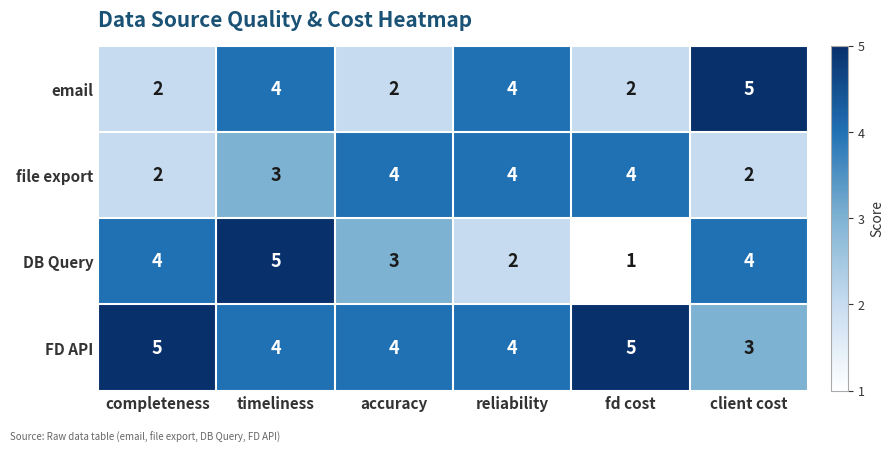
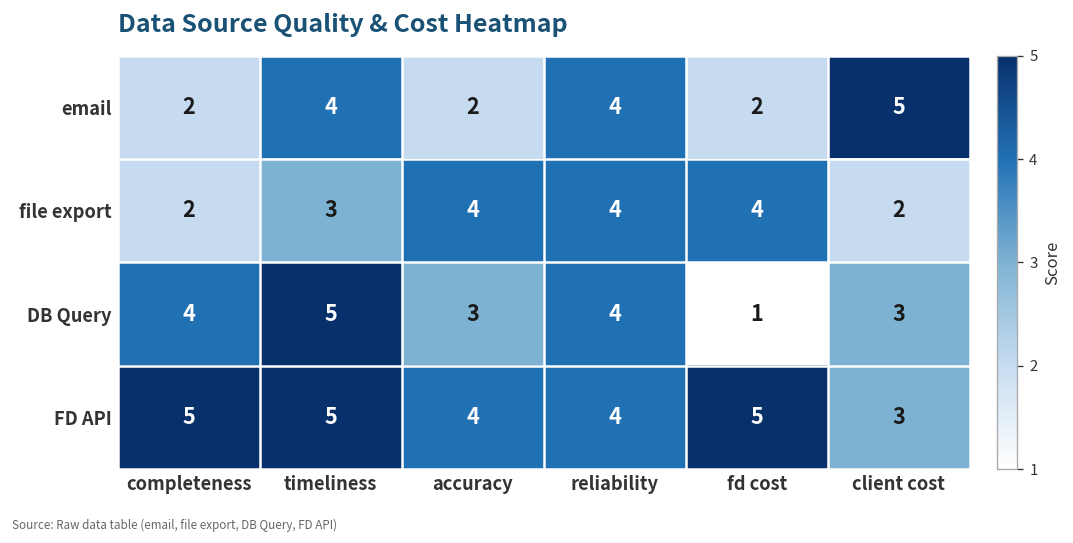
  {
    "email": {
      "completeness": 2,
      "timeliness": 4,
      "accuracy": 2,
      "reliability": 4,
      "fd cost": 2,
      "client cost": 5
    },
    "file export": {
      "completeness": 2,
      "timeliness": 3,
      "accuracy": 4,
      "reliability": 4,
      "fd cost": 4,
      "client cost": 2
    },
    "DB Query": {
      "completeness": 4,
      "timeliness": 5,
      "accuracy": 3,
-     "reliability": 2,
+     "reliability": 4,
      "fd cost": 1,
-     "client cost": 4
+     "client cost": 3
    },
    "FD API": {
      "completeness": 5,
-     "timeliness": 4,
+     "timeliness": 5,
      "accuracy": 4,
      "reliability": 4,
      "fd cost": 5,
      "client cost": 3
    }
  }
